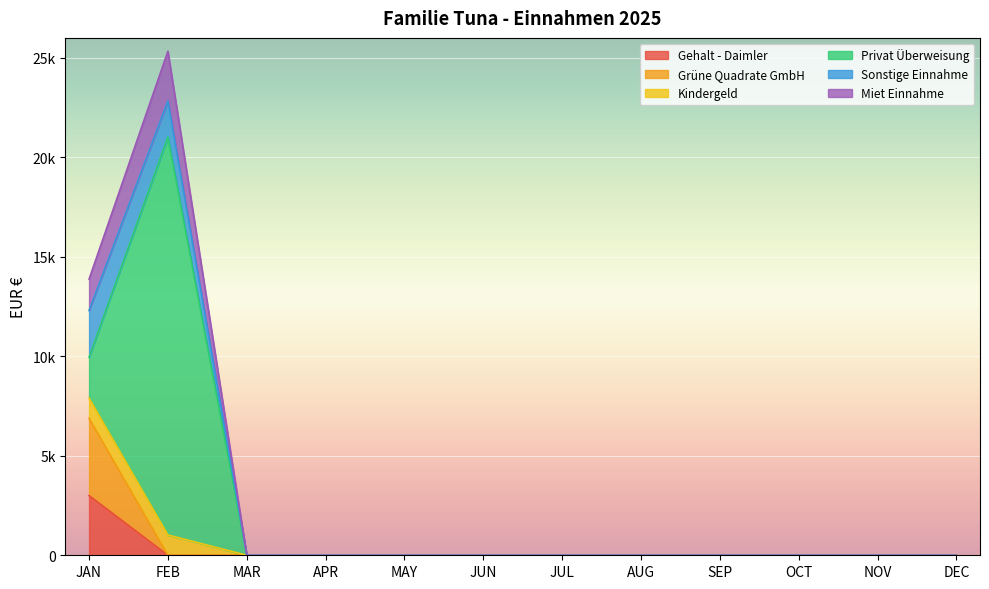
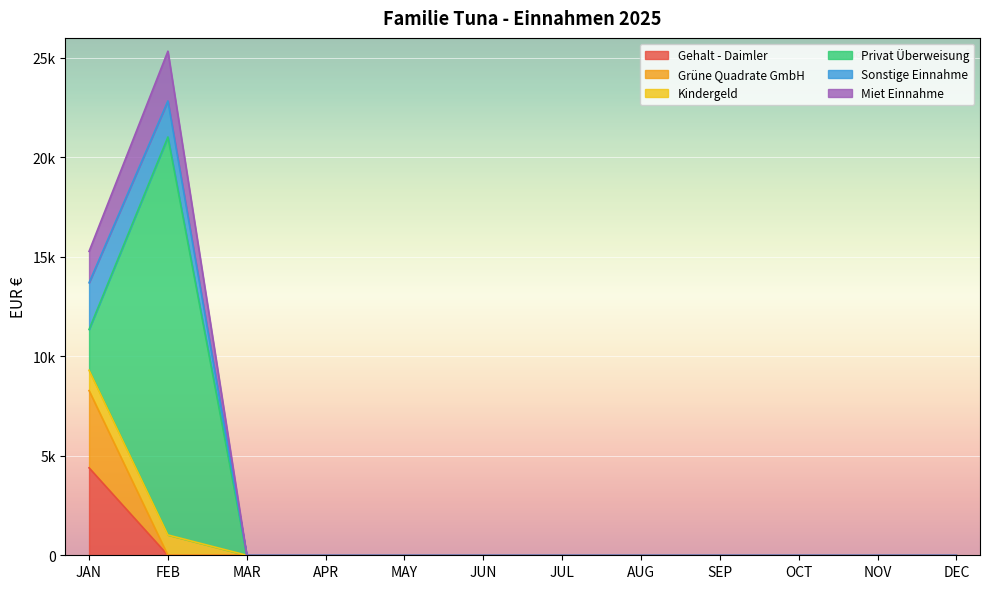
  {
    "Gehalt - Daimler": {
-     "JAN": 3000
+     "JAN": 4400
    },
    "Privat Überweisung": {
      "JAN": 2100,
      "FEB": 20000
    },
    "Sonstige Einnahme": {
      "JAN": 2300,
      "FEB": 1800
    },
    "Miet Einnahme": {
      "JAN": 1600,
      "FEB": 2500
    }
  }
